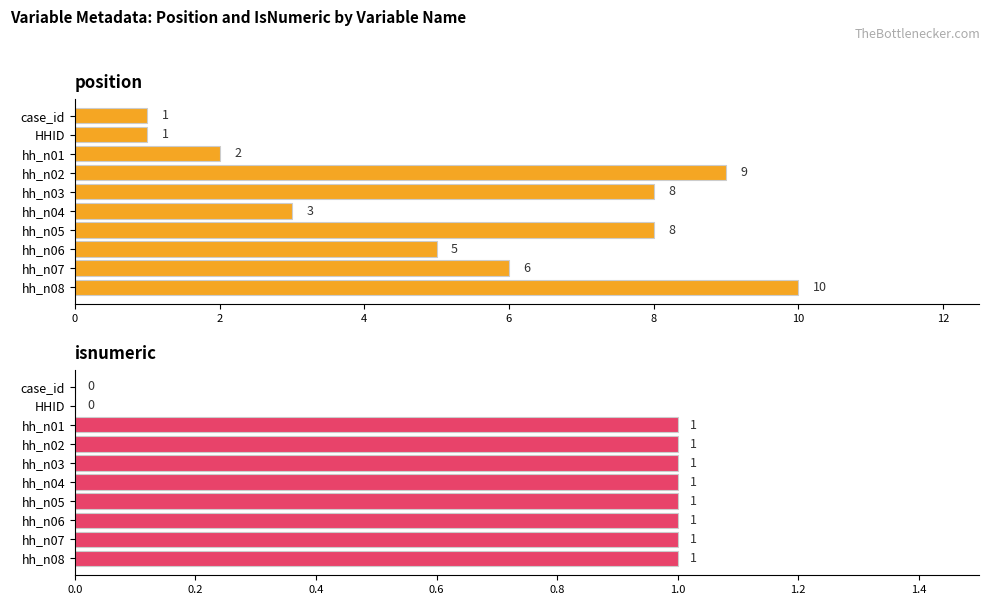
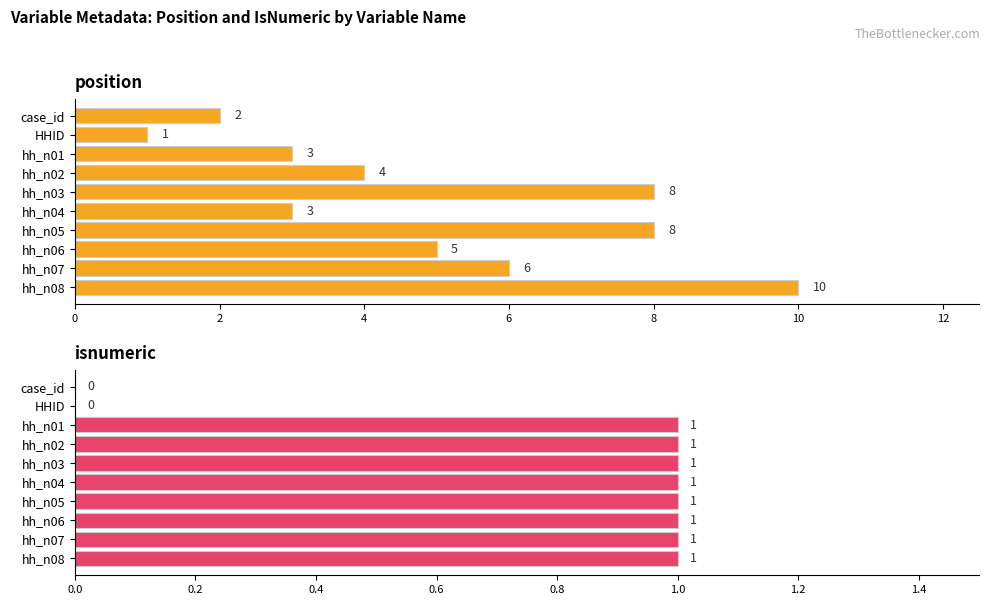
  {
    "position": {
-     "case_id": 1,
+     "case_id": 2,
      "HHID": 1,
-     "hh_n01": 2,
-     "hh_n02": 9,
+     "hh_n01": 3,
+     "hh_n02": 4,
      "hh_n03": 8,
      "hh_n04": 3,
      "hh_n05": 8,
      "hh_n06": 5,
      "hh_n07": 6,
      "hh_n08": 10
    },
    "isnumeric": {
      "case_id": 0,
      "HHID": 0,
      "hh_n01": 1,
      "hh_n02": 1,
      "hh_n03": 1,
      "hh_n04": 1,
      "hh_n05": 1,
      "hh_n06": 1,
      "hh_n07": 1,
      "hh_n08": 1
    }
  }
